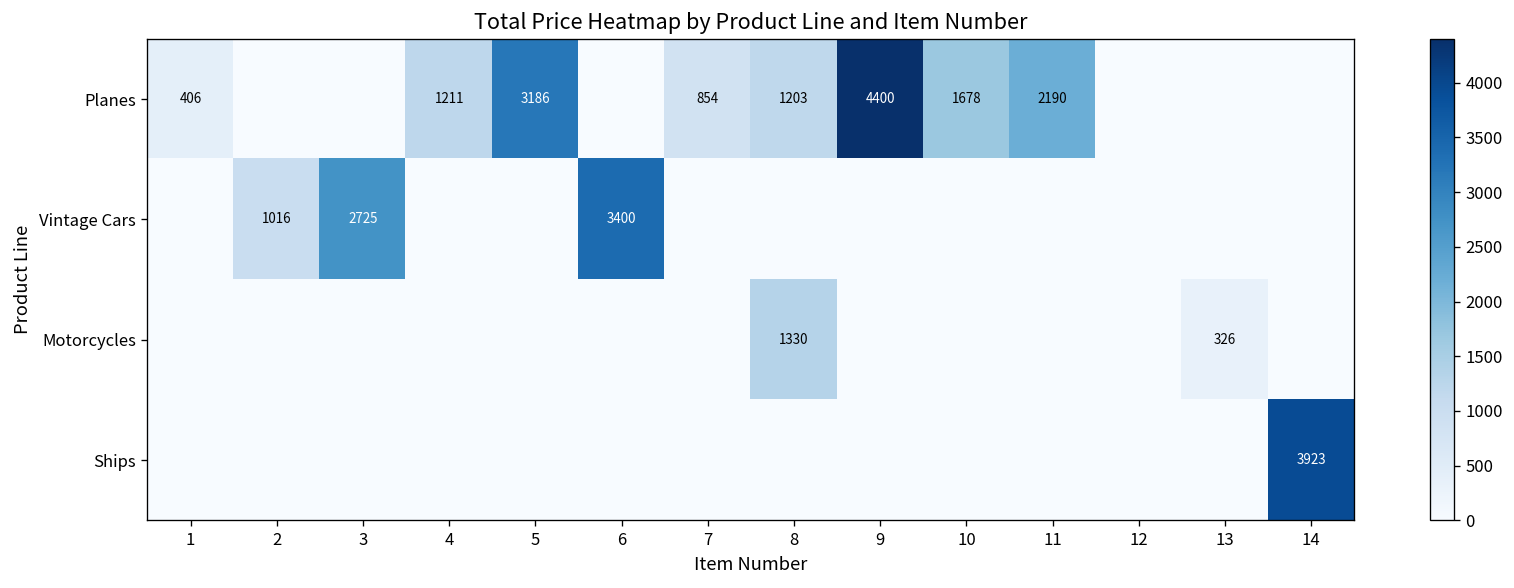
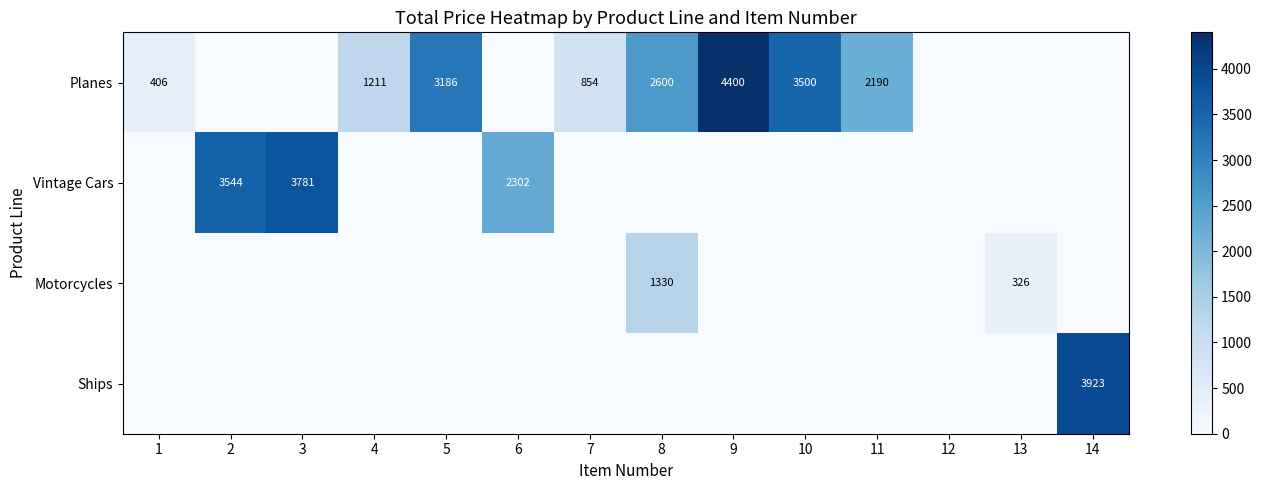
  {
    "Planes": {
      "1": 406,
      "4": 1211,
      "5": 3186,
      "7": 854,
-     "8": 1203,
+     "8": 2600,
      "9": 4400,
-     "10": 1678,
+     "10": 3500,
      "11": 2190
    },
    "Vintage Cars": {
-     "2": 1016,
-     "3": 2725,
-     "6": 3400
+     "2": 3544,
+     "3": 3781,
+     "6": 2302
    },
    "Motorcycles": {
      "8": 1330,
      "13": 326
    },
    "Ships": {
      "14": 3923
    }
  }
